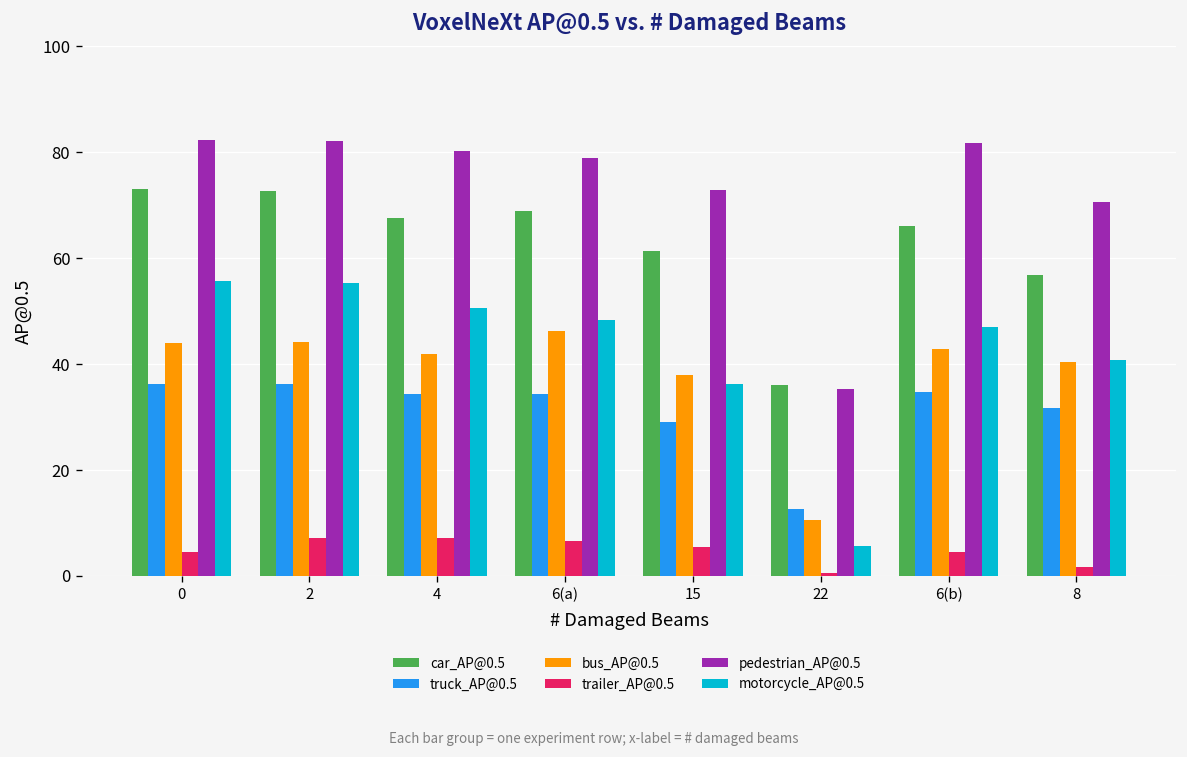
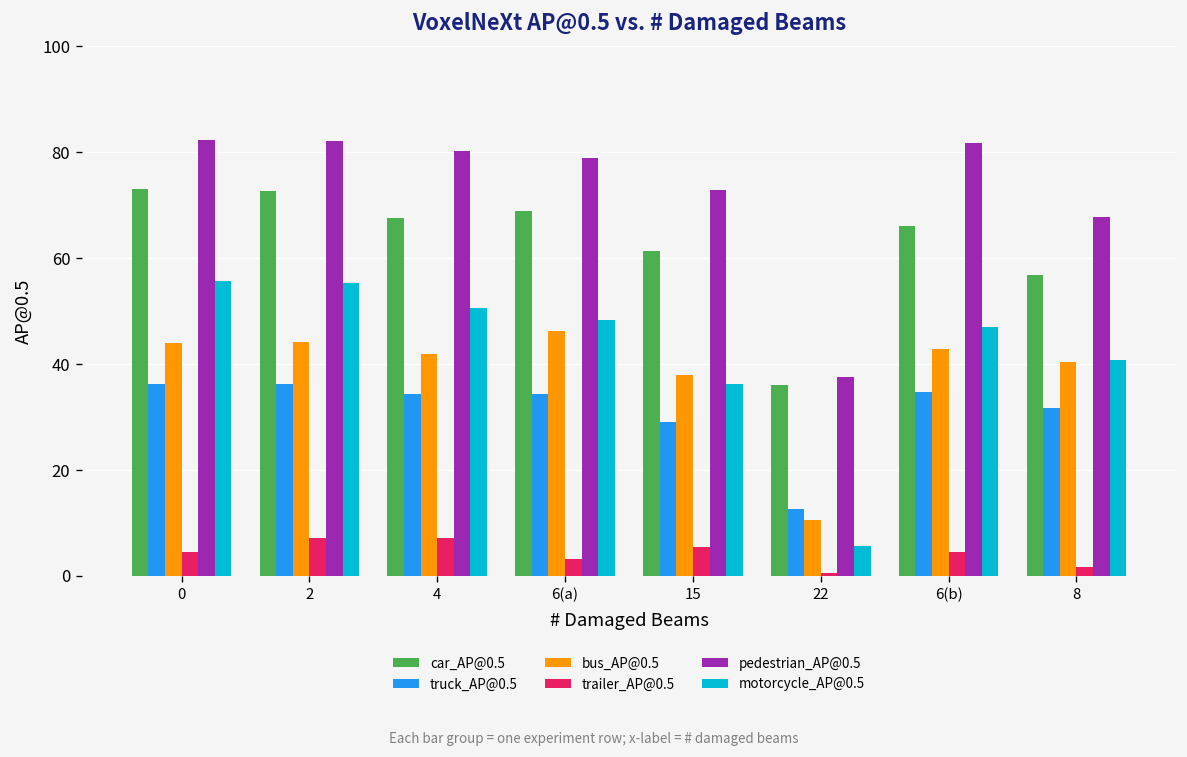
  {
    "car_AP@0.5": {
      "0": 73,
      "2": 73,
      "4": 68,
      "6(a)": 69,
      "15": 61,
      "22": 36,
      "6(b)": 66,
      "8": 57
    },
    "bus_AP@0.5": {
      "0": 44,
      "2": 44,
      "4": 42,
      "6(a)": 46,
      "15": 38,
      "22": 10,
      "6(b)": 43,
      "8": 40
    },
    "trailer_AP@0.5": {
      "0": 5,
      "2": 7,
      "4": 7,
-     "6(a)": 7,
+     "6(a)": 3,
      "15": 5,
      "6(b)": 4,
      "8": 2
    },
    "pedestrian_AP@0.5": {
      "0": 82,
      "2": 82,
      "4": 80,
      "6(a)": 79,
      "15": 73,
-     "22": 35,
+     "22": 38,
      "6(b)": 82,
-     "8": 71
+     "8": 68
    }
  }
